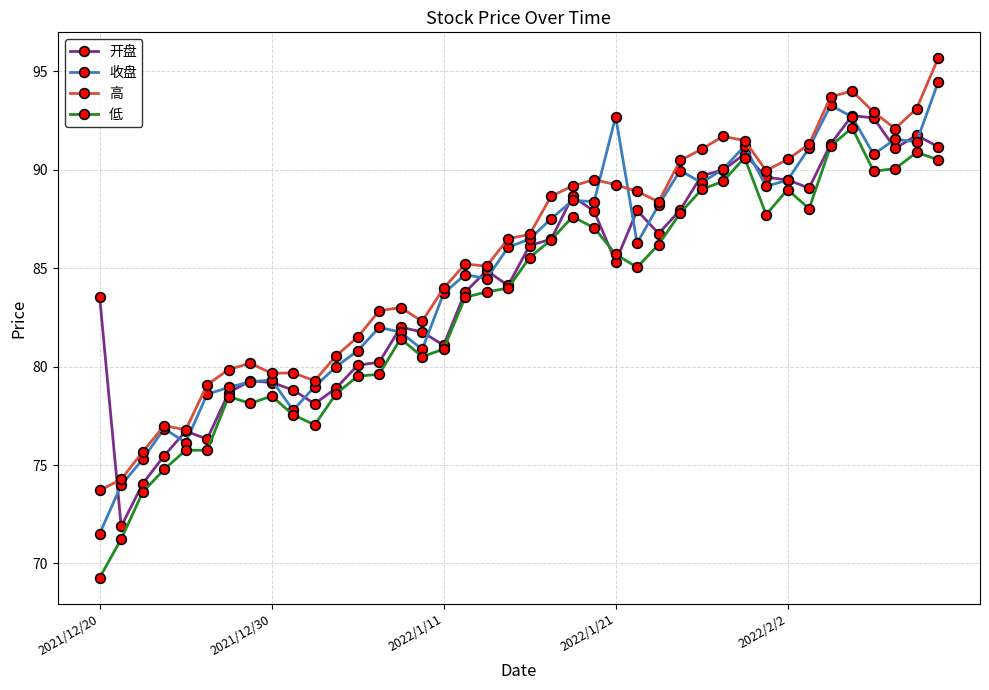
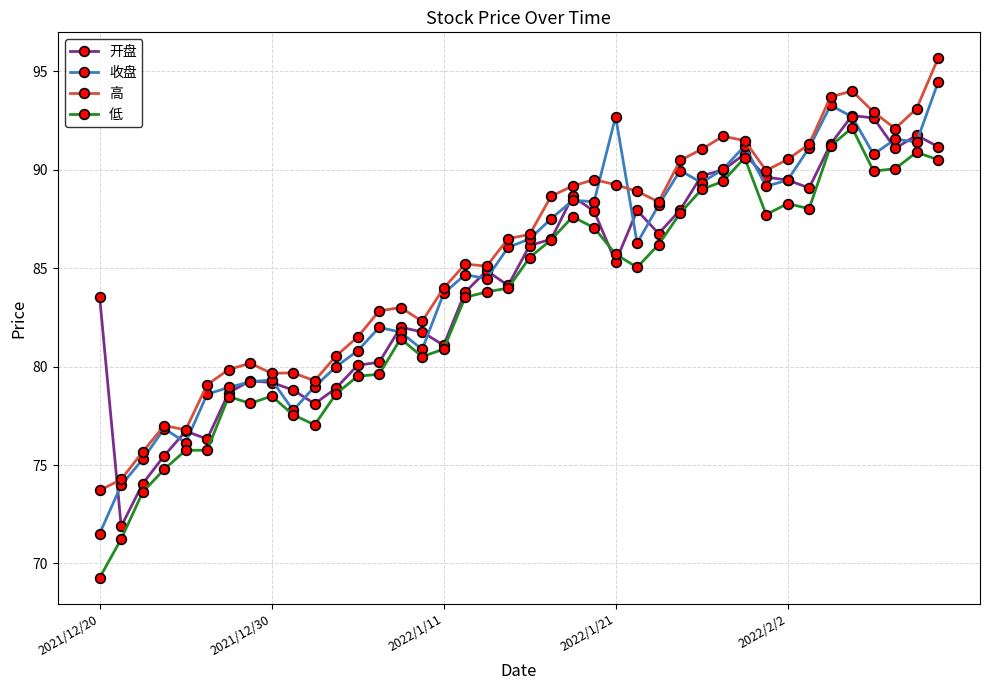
  {
    "开盘": {
      "2021/12/20": 83.5,
      "2022/1/11": 81.1,
      "2022/1/21": 85.3
    },
    "收盘": {
      "2021/12/20": 71.5,
      "2022/1/11": 83.7,
      "2022/1/21": 92.7
    },
    "高": {
      "2021/12/20": 73.7,
      "2021/12/30": 79.7,
      "2022/1/11": 84.0,
      "2022/1/21": 89.2,
      "2022/2/2": 90.5
    },
    "低": {
      "2021/12/20": 69.3,
      "2021/12/30": 78.5,
      "2022/1/11": 80.9,
      "2022/1/21": 85.7,
-     "2022/2/2": 89.0
+     "2022/2/2": 88.3
    }
  }
